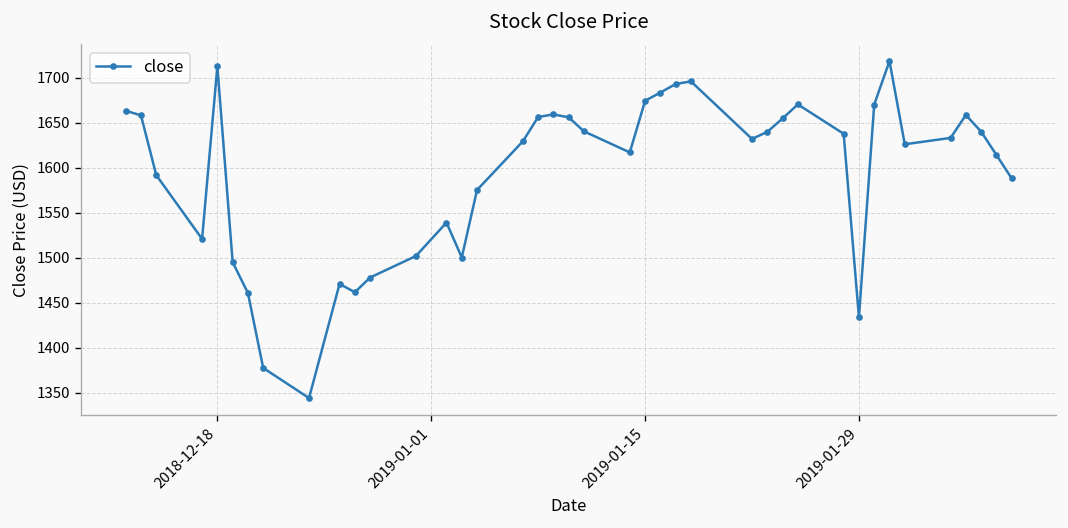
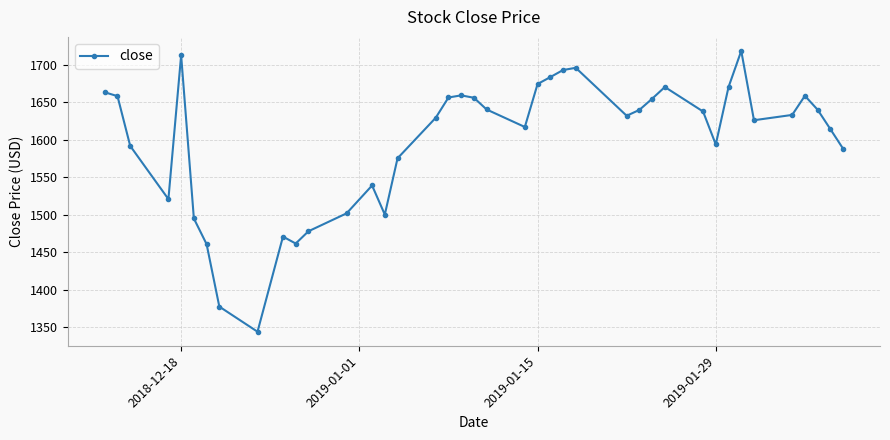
  {
    "2018-12-18": 1710,
    "2019-01-15": 1670,
-   "2019-01-29": 1430
+   "2019-01-29": 1590
  }
